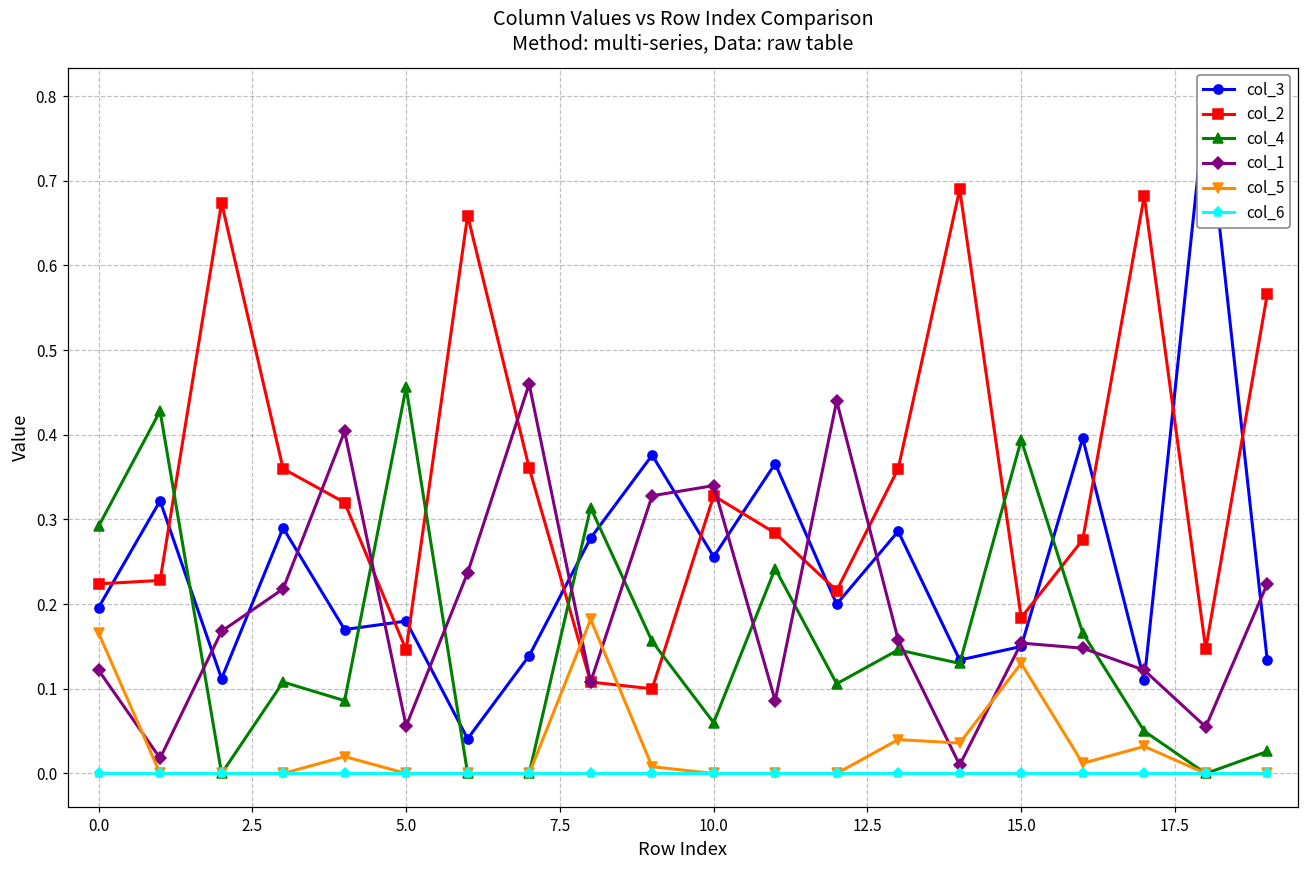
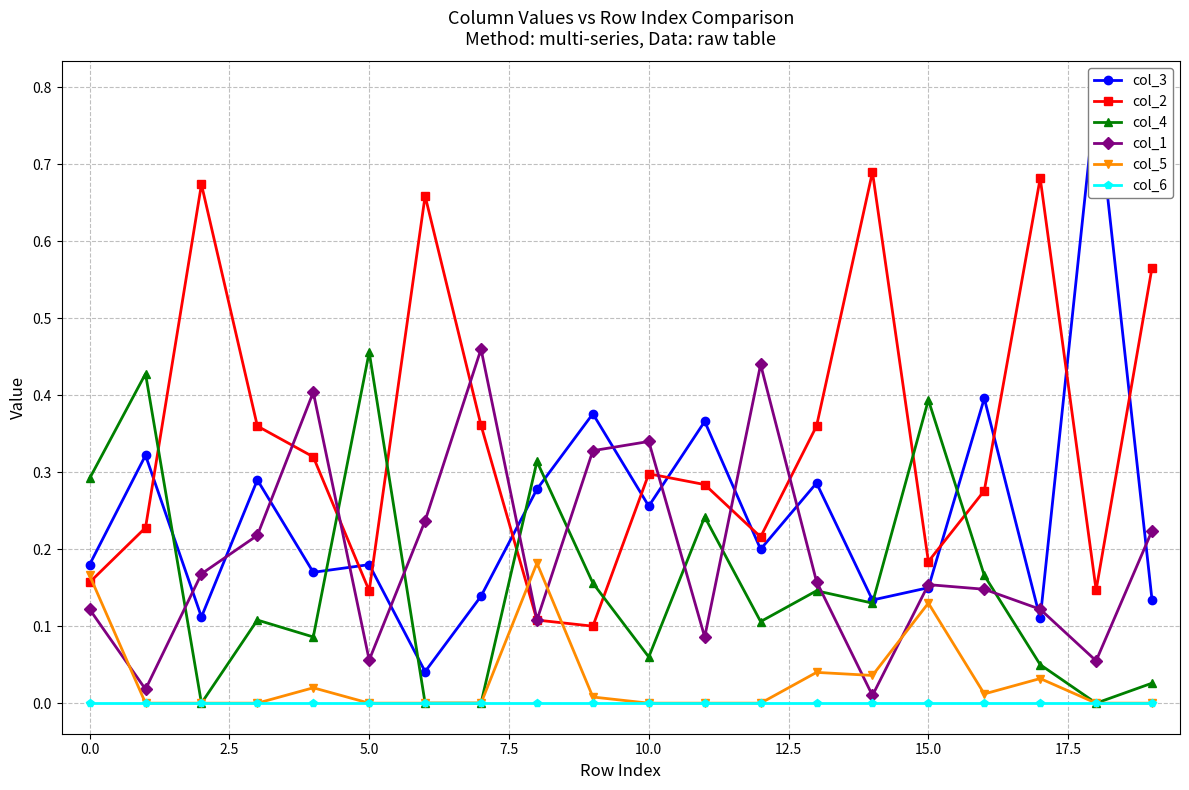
  {
    "col_3": {
-     "0.0": 0.20,
+     "0.0": 0.18,
      "5.0": 0.18,
      "10.0": 0.26,
      "15.0": 0.15
    },
    "col_2": {
-     "0.0": 0.22,
+     "0.0": 0.16,
      "5.0": 0.15,
-     "10.0": 0.33,
+     "10.0": 0.30,
      "15.0": 0.18
    },
    "col_4": {
      "0.0": 0.29,
      "5.0": 0.46,
      "10.0": 0.06,
      "15.0": 0.39
    },
    "col_1": {
      "0.0": 0.12,
      "5.0": 0.06,
      "10.0": 0.34,
      "15.0": 0.15
    },
    "col_5": {
      "0.0": 0.17,
      "15.0": 0.13
    },
    "col_6": {
      "0.0": 0.00,
      "15.0": 0.00
    }
  }
